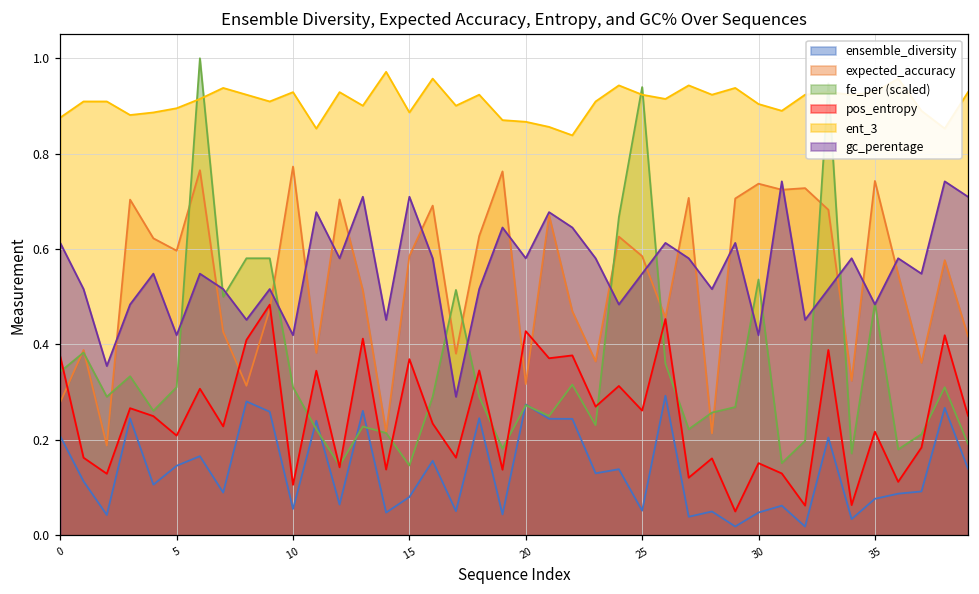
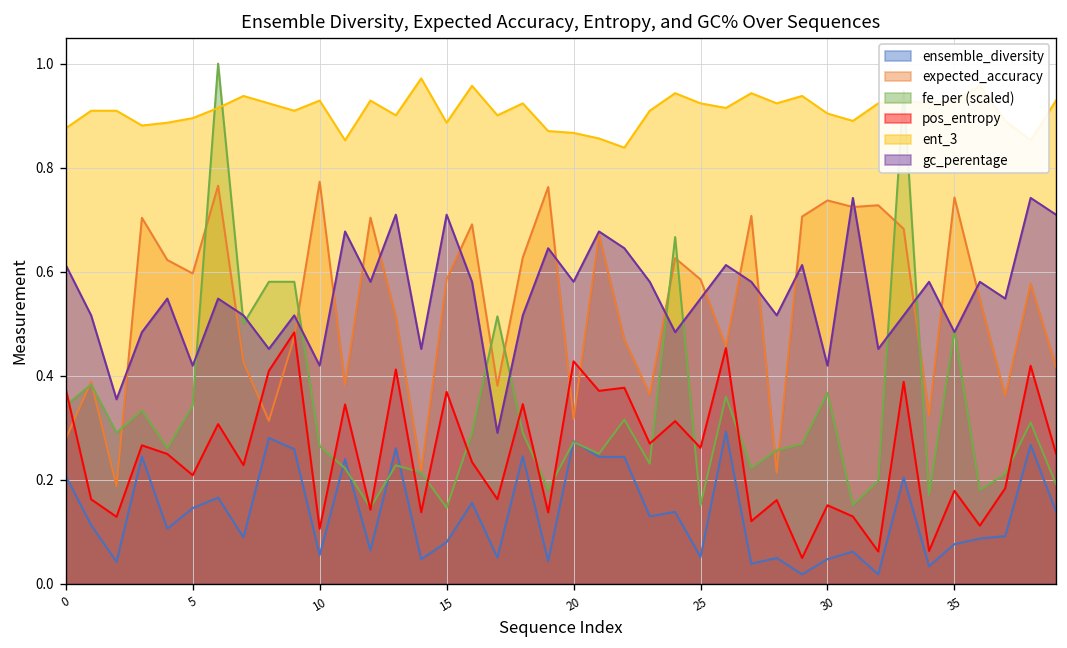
  {
    "fe_per (scaled)": {
      "0": 0.34,
-     "5": 0.31,
-     "10": 0.31,
+     "5": 0.34,
+     "10": 0.26,
      "15": 0.15,
-     "25": 0.94,
-     "30": 0.54
+     "25": 0.15,
+     "30": 0.37
    },
    "pos_entropy": {
      "0": 0.37,
      "5": 0.21,
      "10": 0.11,
      "15": 0.37,
      "20": 0.43,
      "25": 0.26,
      "30": 0.15,
-     "35": 0.22
+     "35": 0.18
    }
  }
